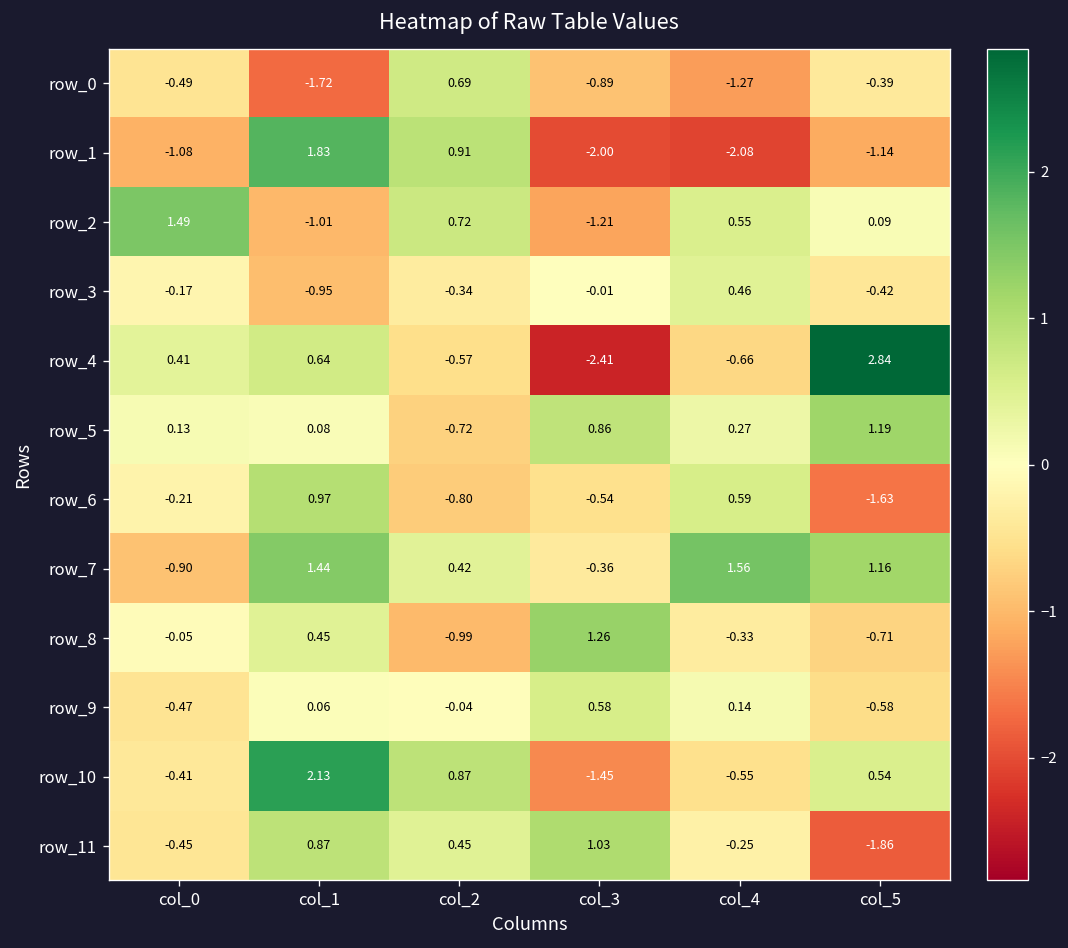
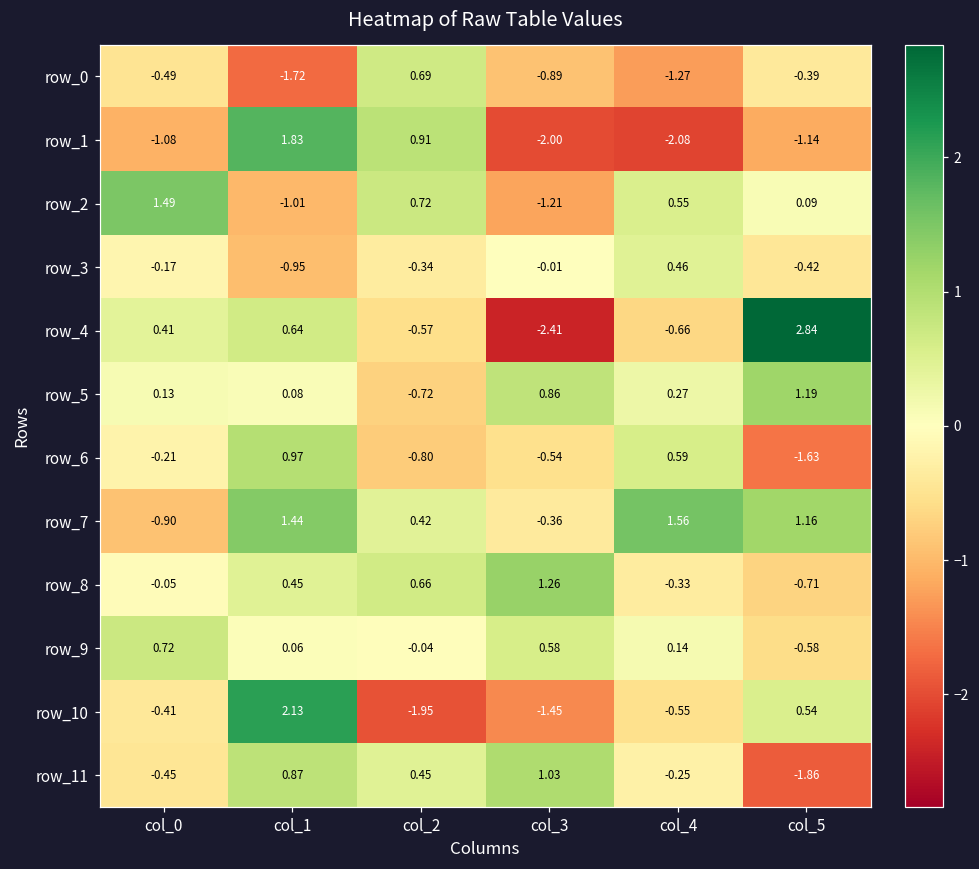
  {
    "row_0": {
      "col_0": -0.49,
      "col_1": -1.72,
      "col_2": 0.69,
      "col_3": -0.89,
      "col_4": -1.27,
      "col_5": -0.39
    },
    "row_1": {
      "col_0": -1.08,
      "col_1": 1.83,
      "col_2": 0.91,
      "col_3": -2.00,
      "col_4": -2.08,
      "col_5": -1.14
    },
    "row_2": {
      "col_0": 1.49,
      "col_1": -1.01,
      "col_2": 0.72,
      "col_3": -1.21,
      "col_4": 0.55,
      "col_5": 0.09
    },
    "row_3": {
      "col_0": -0.17,
      "col_1": -0.95,
      "col_2": -0.34,
      "col_3": -0.01,
      "col_4": 0.46,
      "col_5": -0.42
    },
    "row_4": {
      "col_0": 0.41,
      "col_1": 0.64,
      "col_2": -0.57,
      "col_3": -2.41,
      "col_4": -0.66,
      "col_5": 2.84
    },
    "row_5": {
      "col_0": 0.13,
      "col_1": 0.08,
      "col_2": -0.72,
      "col_3": 0.86,
      "col_4": 0.27,
      "col_5": 1.19
    },
    "row_6": {
      "col_0": -0.21,
      "col_1": 0.97,
      "col_2": -0.80,
      "col_3": -0.54,
      "col_4": 0.59,
      "col_5": -1.63
    },
    "row_7": {
      "col_0": -0.90,
      "col_1": 1.44,
      "col_2": 0.42,
      "col_3": -0.36,
      "col_4": 1.56,
      "col_5": 1.16
    },
    "row_8": {
      "col_0": -0.05,
      "col_1": 0.45,
-     "col_2": -0.99,
+     "col_2": 0.66,
      "col_3": 1.26,
      "col_4": -0.33,
      "col_5": -0.71
    },
    "row_9": {
-     "col_0": -0.47,
+     "col_0": 0.72,
      "col_1": 0.06,
      "col_2": -0.04,
      "col_3": 0.58,
      "col_4": 0.14,
      "col_5": -0.58
    },
    "row_10": {
      "col_0": -0.41,
      "col_1": 2.13,
-     "col_2": 0.87,
+     "col_2": -1.95,
      "col_3": -1.45,
      "col_4": -0.55,
      "col_5": 0.54
    },
    "row_11": {
      "col_0": -0.45,
      "col_1": 0.87,
      "col_2": 0.45,
      "col_3": 1.03,
      "col_4": -0.25,
      "col_5": -1.86
    }
  }
